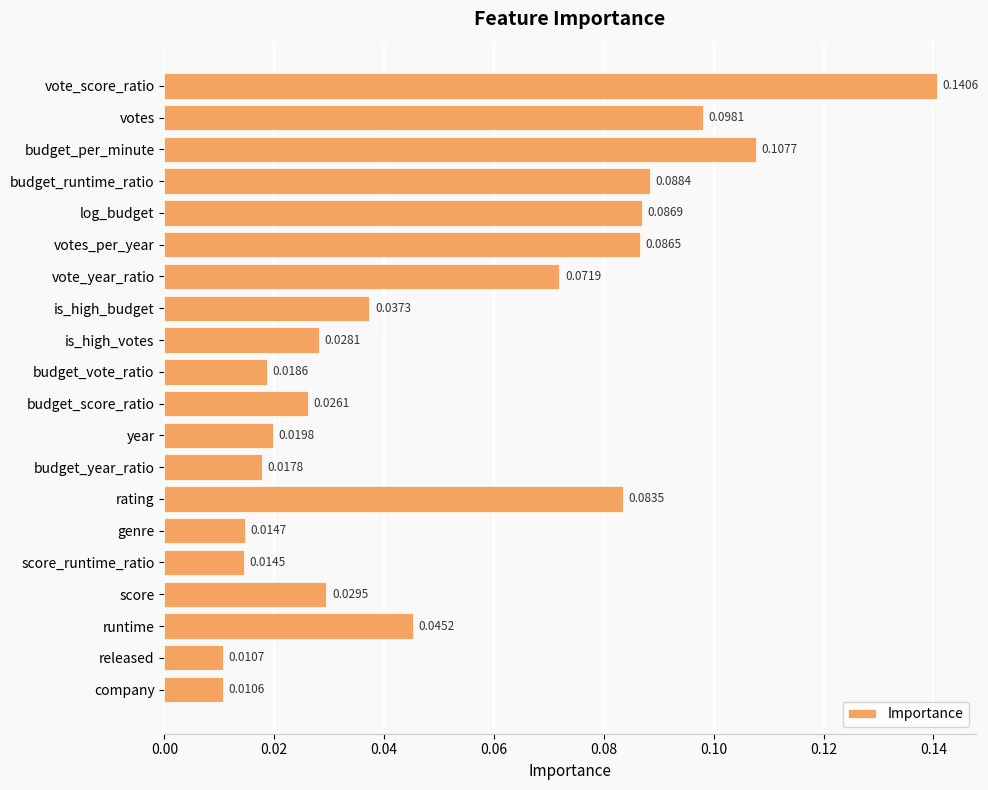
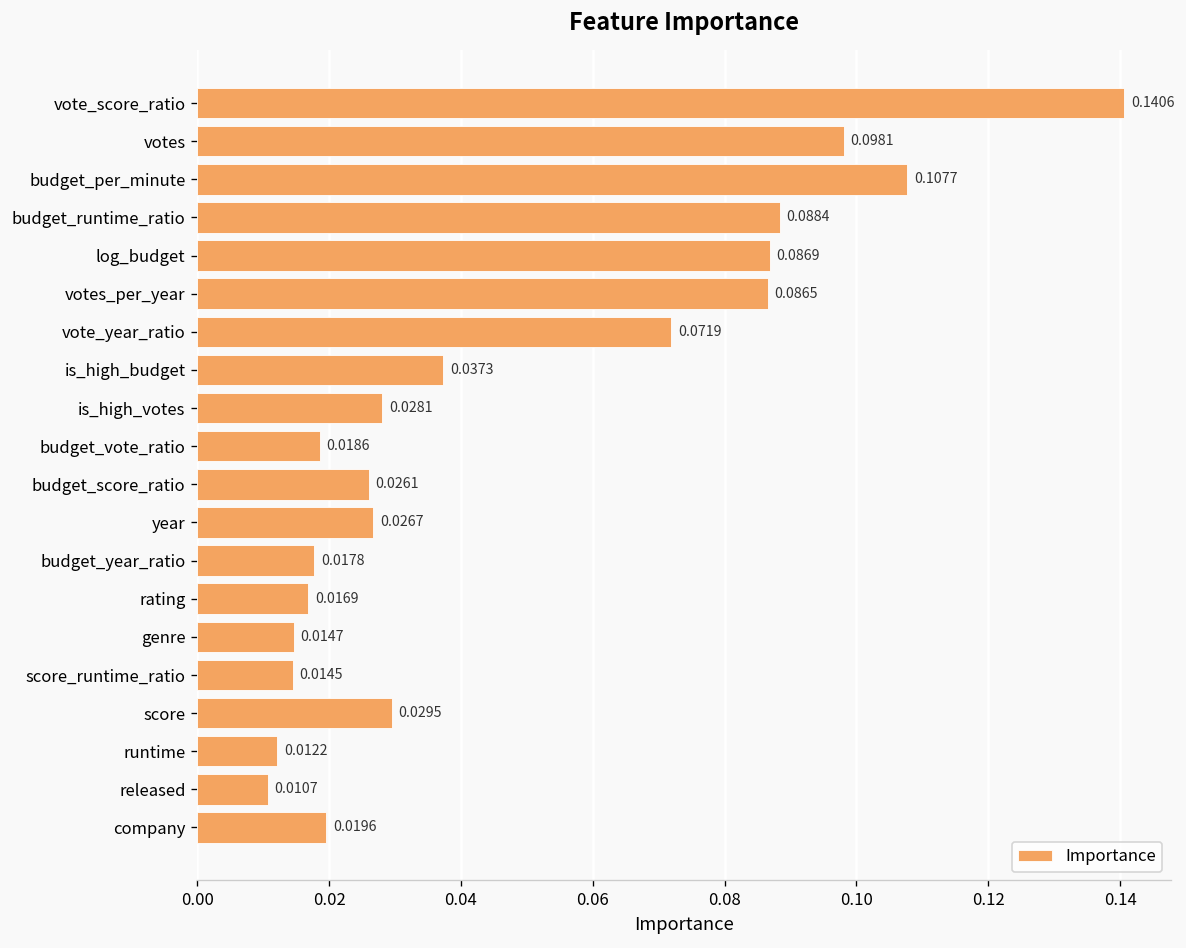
  {
    "vote_score_ratio": 0.1406,
    "votes": 0.0981,
    "budget_per_minute": 0.1077,
    "budget_runtime_ratio": 0.0884,
    "log_budget": 0.0869,
    "votes_per_year": 0.0865,
    "vote_year_ratio": 0.0719,
    "is_high_budget": 0.0373,
    "is_high_votes": 0.0281,
    "budget_vote_ratio": 0.0186,
    "budget_score_ratio": 0.0261,
-   "year": 0.0198,
+   "year": 0.0267,
    "budget_year_ratio": 0.0178,
-   "rating": 0.0835,
+   "rating": 0.0169,
    "genre": 0.0147,
    "score_runtime_ratio": 0.0145,
    "score": 0.0295,
-   "runtime": 0.0452,
+   "runtime": 0.0122,
    "released": 0.0107,
-   "company": 0.0106
+   "company": 0.0196
  }
